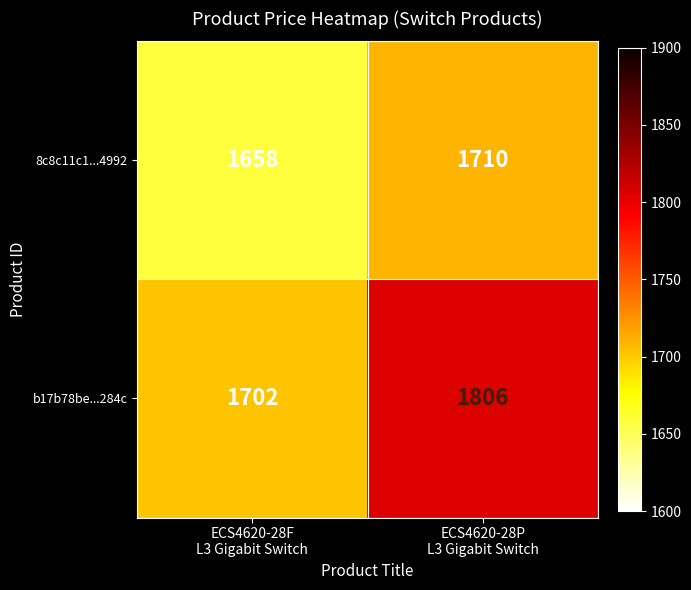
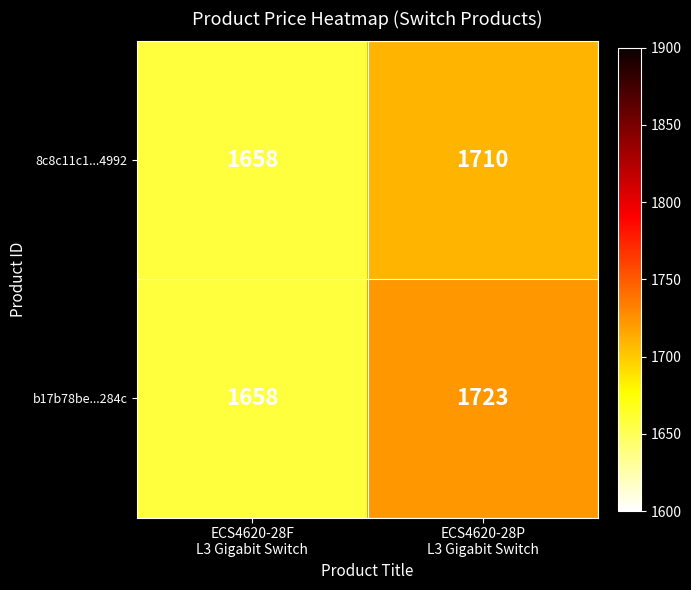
  {
    "8c8c11c1...4992": {
      "ECS4620-28F L3 Gigabit Switch": 1658,
      "ECS4620-28P L3 Gigabit Switch": 1710
    },
    "b17b78be...284c": {
-     "ECS4620-28F L3 Gigabit Switch": 1702,
-     "ECS4620-28P L3 Gigabit Switch": 1806
+     "ECS4620-28F L3 Gigabit Switch": 1658,
+     "ECS4620-28P L3 Gigabit Switch": 1723
    }
  }
